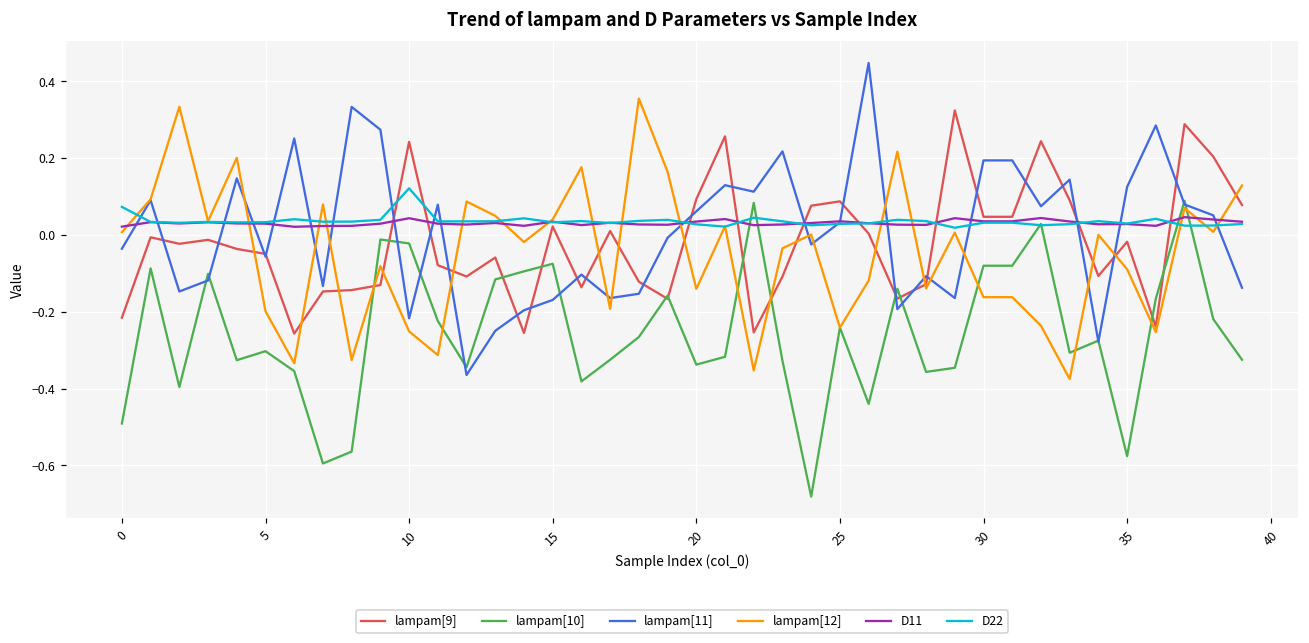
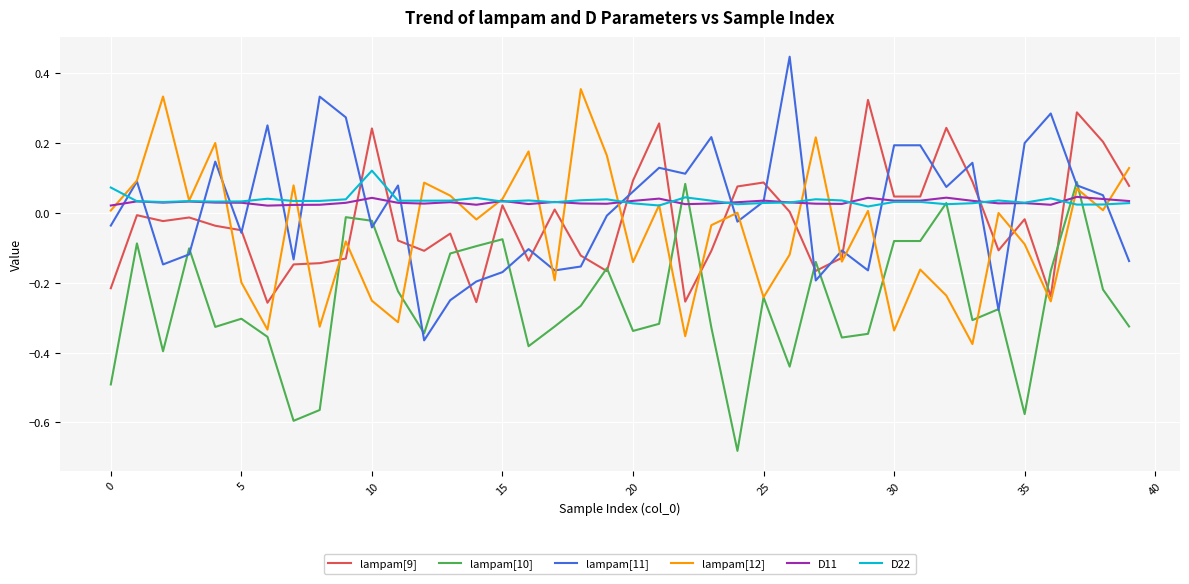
  {
    "lampam[9]": {
      "0": -0.22,
      "10": 0.24,
      "15": 0.02,
      "20": 0.09,
      "25": 0.09,
      "30": 0.05,
      "35": -0.02
    },
    "lampam[10]": {
      "0": -0.49,
      "5": -0.30,
      "10": -0.02,
      "15": -0.08,
      "20": -0.34,
      "30": -0.08,
      "35": -0.58
    },
    "lampam[11]": {
      "0": -0.04,
-     "10": -0.22,
+     "10": -0.04,
      "15": -0.17,
      "20": 0.06,
      "30": 0.19,
-     "35": 0.12
+     "35": 0.20
    },
    "lampam[12]": {
      "0": 0.01,
      "5": -0.20,
      "10": -0.25,
      "20": -0.14,
-     "30": -0.16,
+     "30": -0.34,
      "35": -0.09
    },
    "D11": {
      "0": 0.02,
      "10": 0.04
    },
    "D22": {
      "0": 0.07,
      "10": 0.12
    }
  }
